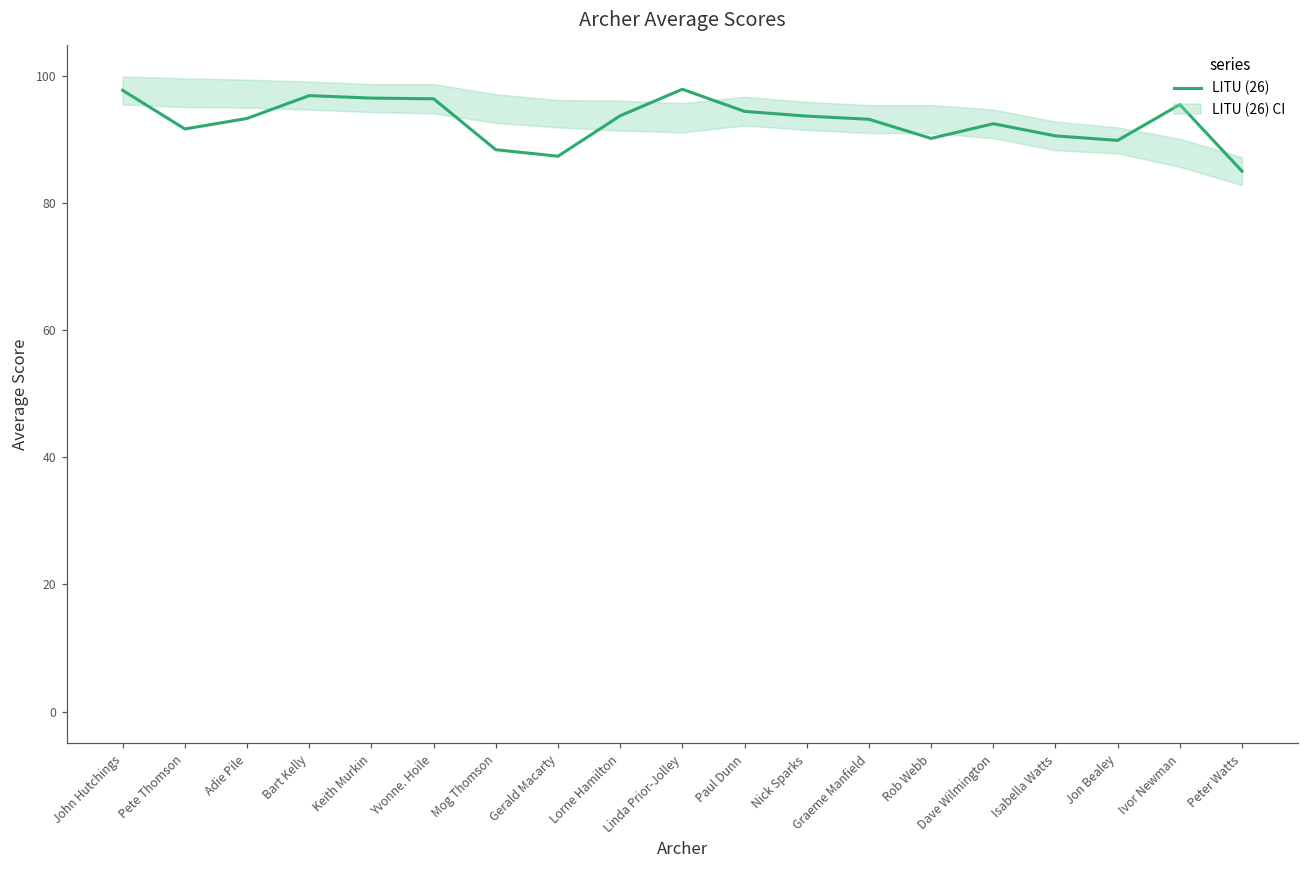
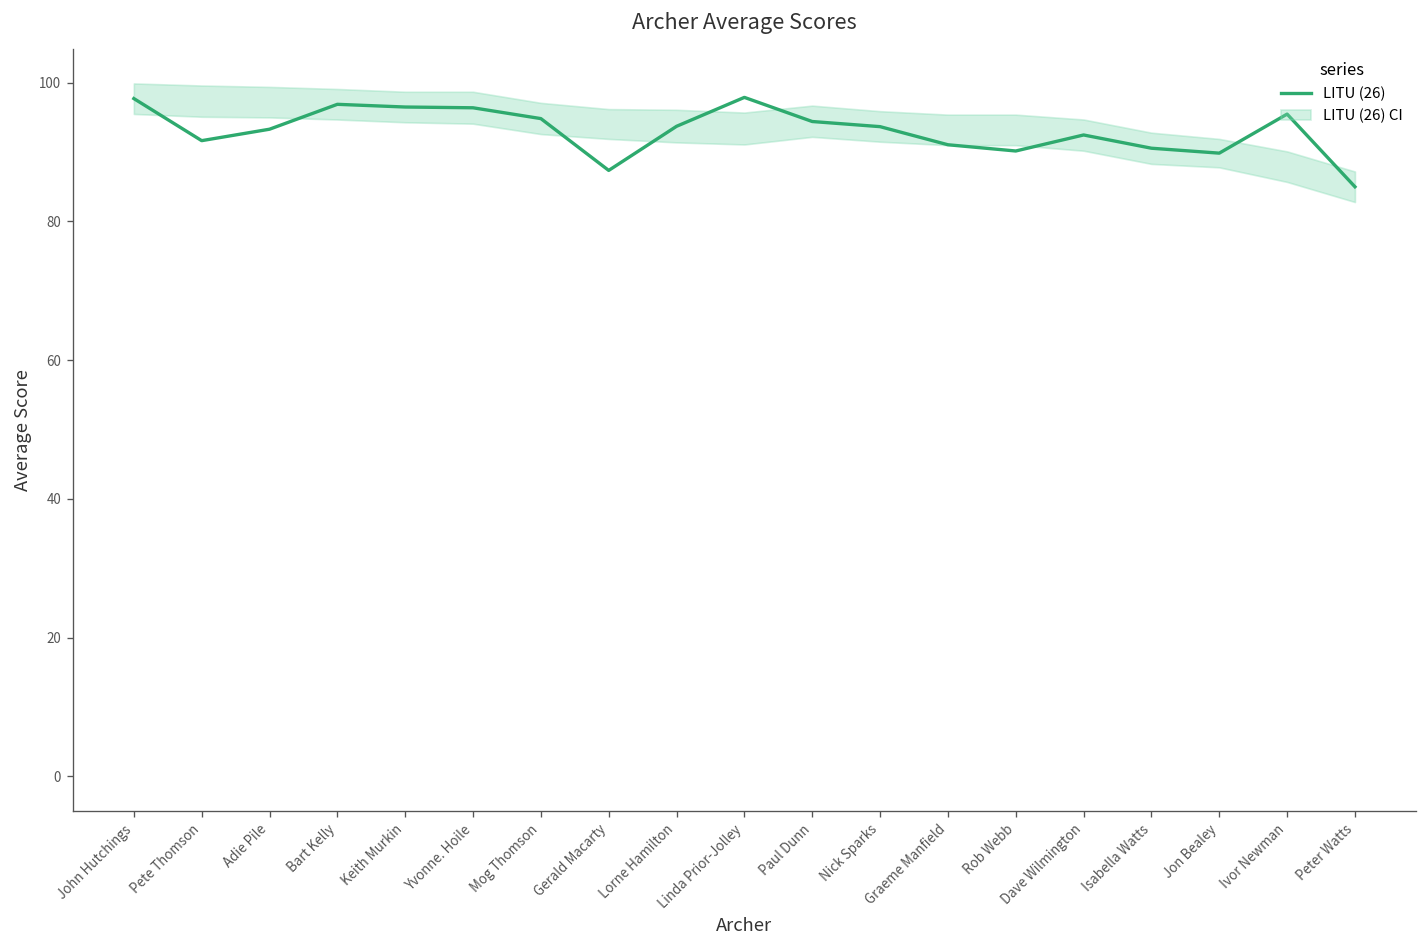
  {
    "LITU (26)": {
      "John Hutchings": 98,
      "Pete Thomson": 92,
      "Adie Pile": 93,
      "Bart Kelly": 97,
      "Keith Murkin": 97,
      "Yvonne. Hoile": 96,
-     "Mog Thomson": 88,
+     "Mog Thomson": 95,
      "Gerald Macarty": 87,
      "Lorne Hamilton": 94,
      "Linda Prior-Jolley": 98,
      "Paul Dunn": 94,
      "Nick Sparks": 94,
-     "Graeme Manfield": 93,
+     "Graeme Manfield": 91,
      "Rob Webb": 90,
      "Dave Wilmington": 92,
      "Isabella Watts": 91,
      "Jon Bealey": 90,
      "Ivor Newman": 95,
      "Peter Watts": 85
    }
  }
